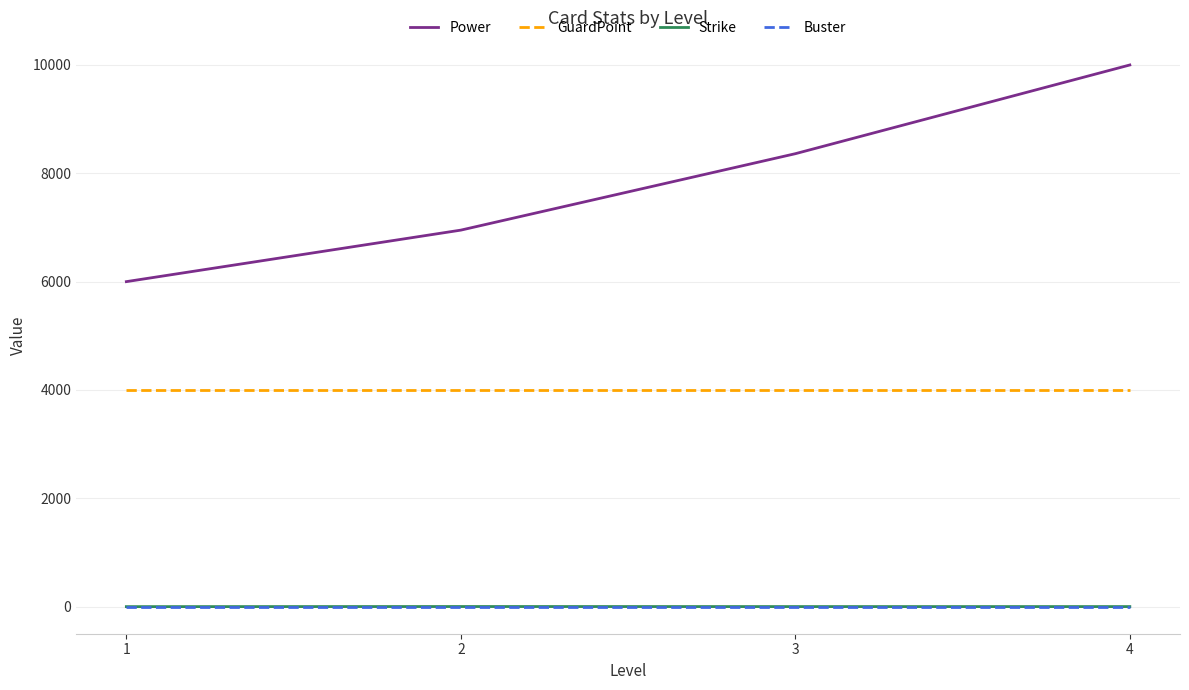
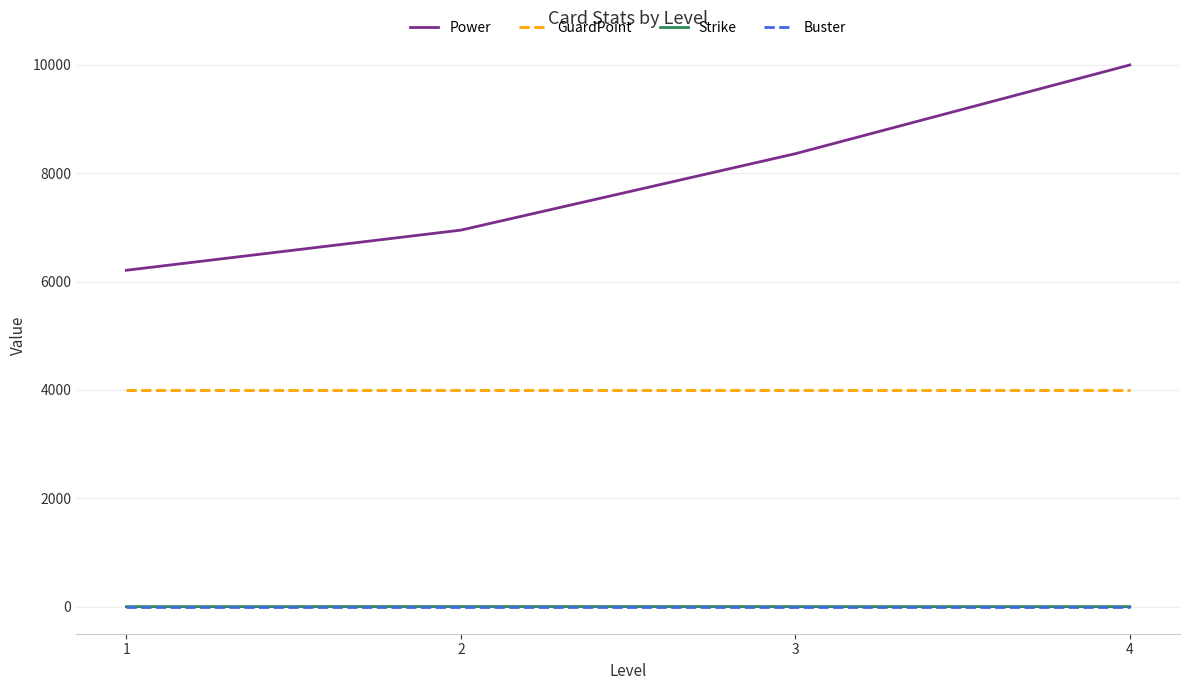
  {
    "Power": {
-     "1": 6000,
+     "1": 6200,
      "2": 7000,
      "3": 8400,
      "4": 10000
    },
    "GuardPoint": {
      "1": 4000,
      "2": 4000,
      "3": 4000,
      "4": 4000
    }
  }
